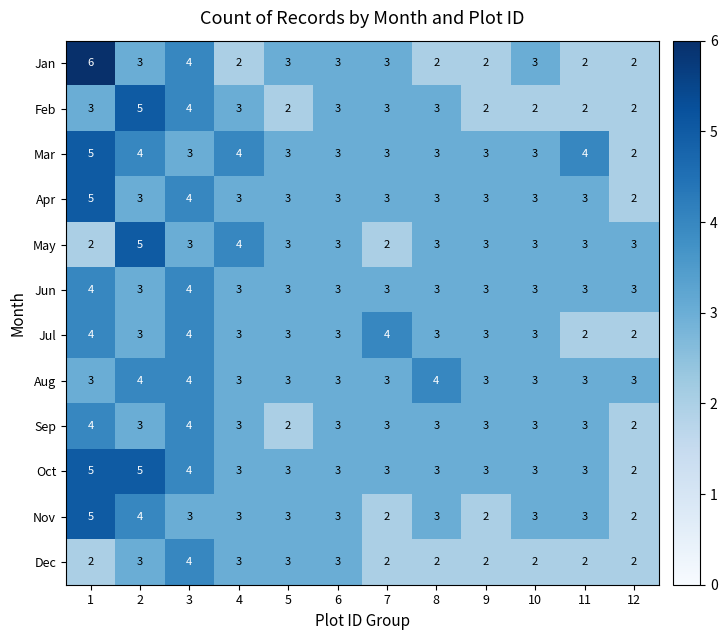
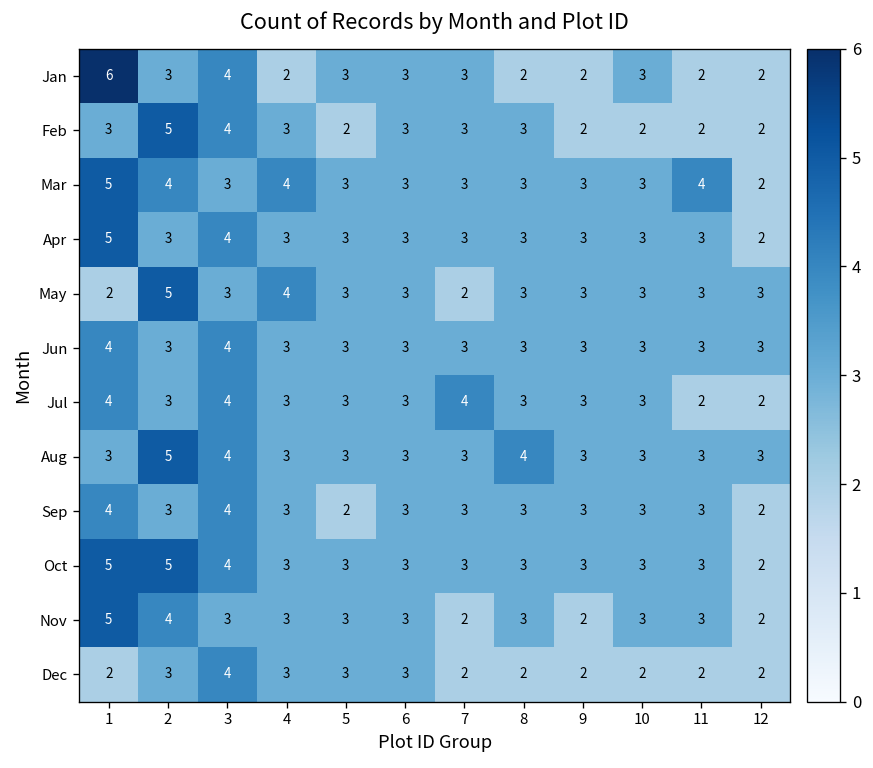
  {
    "Jan": {
      "1": 6,
      "2": 3,
      "3": 4,
      "4": 2,
      "5": 3,
      "6": 3,
      "7": 3,
      "8": 2,
      "9": 2,
      "10": 3,
      "11": 2,
      "12": 2
    },
    "Feb": {
      "1": 3,
      "2": 5,
      "3": 4,
      "4": 3,
      "5": 2,
      "6": 3,
      "7": 3,
      "8": 3,
      "9": 2,
      "10": 2,
      "11": 2,
      "12": 2
    },
    "Mar": {
      "1": 5,
      "2": 4,
      "3": 3,
      "4": 4,
      "5": 3,
      "6": 3,
      "7": 3,
      "8": 3,
      "9": 3,
      "10": 3,
      "11": 4,
      "12": 2
    },
    "Apr": {
      "1": 5,
      "2": 3,
      "3": 4,
      "4": 3,
      "5": 3,
      "6": 3,
      "7": 3,
      "8": 3,
      "9": 3,
      "10": 3,
      "11": 3,
      "12": 2
    },
    "May": {
      "1": 2,
      "2": 5,
      "3": 3,
      "4": 4,
      "5": 3,
      "6": 3,
      "7": 2,
      "8": 3,
      "9": 3,
      "10": 3,
      "11": 3,
      "12": 3
    },
    "Jun": {
      "1": 4,
      "2": 3,
      "3": 4,
      "4": 3,
      "5": 3,
      "6": 3,
      "7": 3,
      "8": 3,
      "9": 3,
      "10": 3,
      "11": 3,
      "12": 3
    },
    "Jul": {
      "1": 4,
      "2": 3,
      "3": 4,
      "4": 3,
      "5": 3,
      "6": 3,
      "7": 4,
      "8": 3,
      "9": 3,
      "10": 3,
      "11": 2,
      "12": 2
    },
    "Aug": {
      "1": 3,
-     "2": 4,
+     "2": 5,
      "3": 4,
      "4": 3,
      "5": 3,
      "6": 3,
      "7": 3,
      "8": 4,
      "9": 3,
      "10": 3,
      "11": 3,
      "12": 3
    },
    "Sep": {
      "1": 4,
      "2": 3,
      "3": 4,
      "4": 3,
      "5": 2,
      "6": 3,
      "7": 3,
      "8": 3,
      "9": 3,
      "10": 3,
      "11": 3,
      "12": 2
    },
    "Oct": {
      "1": 5,
      "2": 5,
      "3": 4,
      "4": 3,
      "5": 3,
      "6": 3,
      "7": 3,
      "8": 3,
      "9": 3,
      "10": 3,
      "11": 3,
      "12": 2
    },
    "Nov": {
      "1": 5,
      "2": 4,
      "3": 3,
      "4": 3,
      "5": 3,
      "6": 3,
      "7": 2,
      "8": 3,
      "9": 2,
      "10": 3,
      "11": 3,
      "12": 2
    },
    "Dec": {
      "1": 2,
      "2": 3,
      "3": 4,
      "4": 3,
      "5": 3,
      "6": 3,
      "7": 2,
      "8": 2,
      "9": 2,
      "10": 2,
      "11": 2,
      "12": 2
    }
  }
